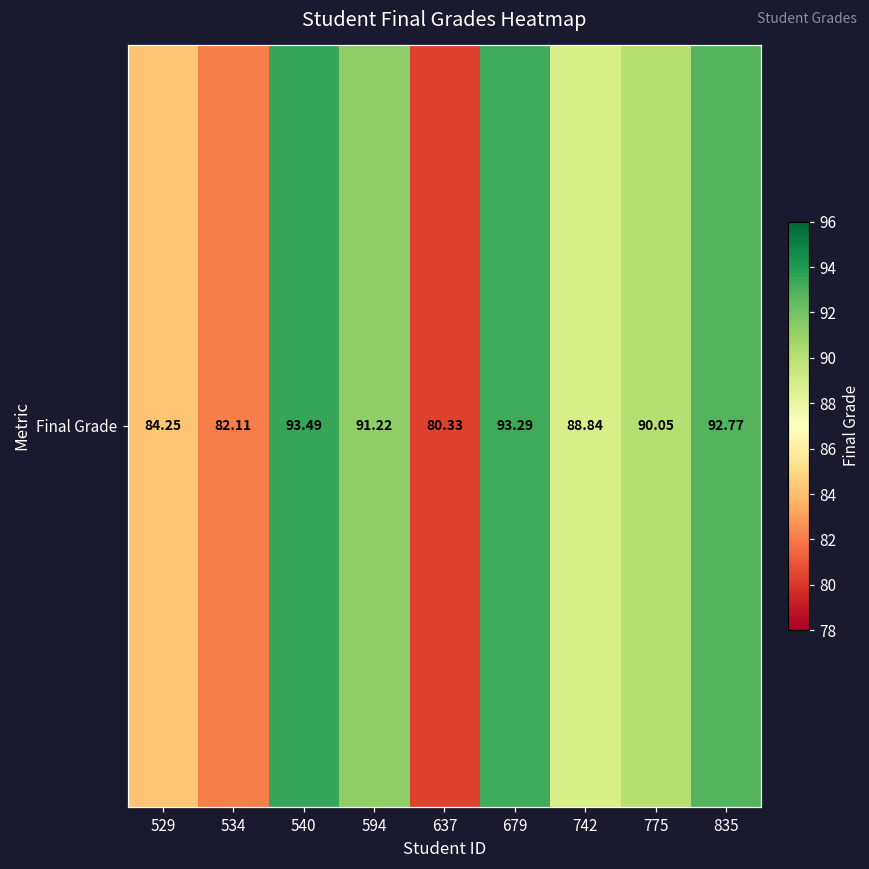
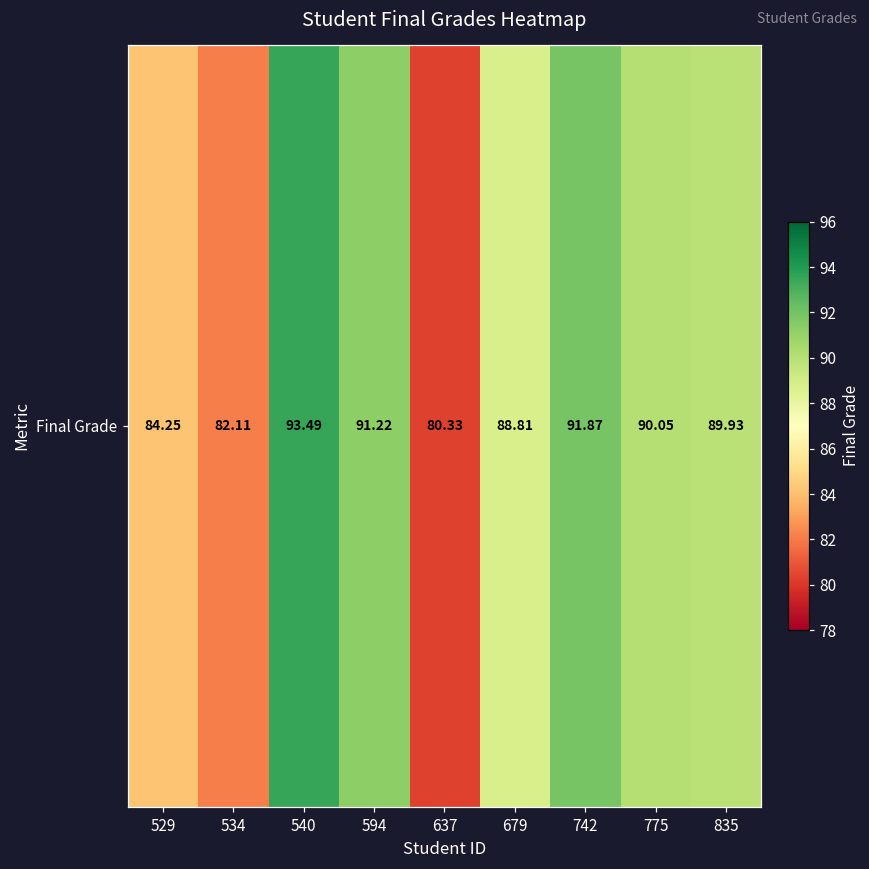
  {
    "Final Grade": {
      "529": 84.25,
      "534": 82.11,
      "540": 93.49,
      "594": 91.22,
      "637": 80.33,
-     "679": 93.29,
-     "742": 88.84,
+     "679": 88.81,
+     "742": 91.87,
      "775": 90.05,
-     "835": 92.77
+     "835": 89.93
    }
  }
